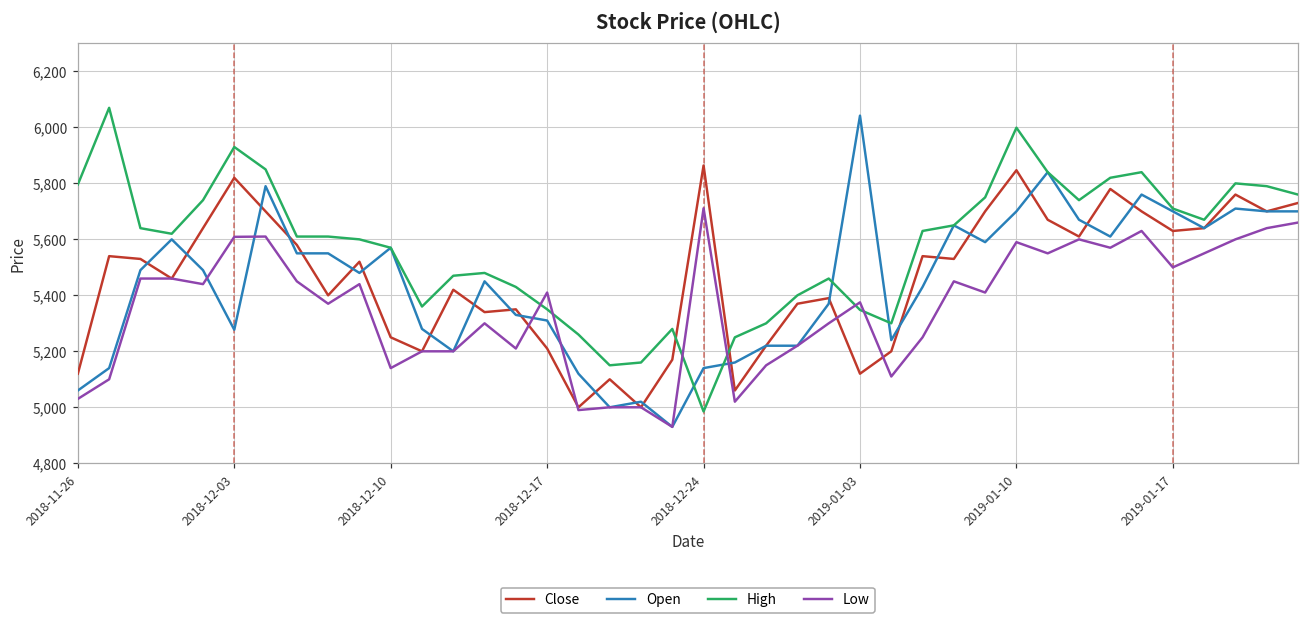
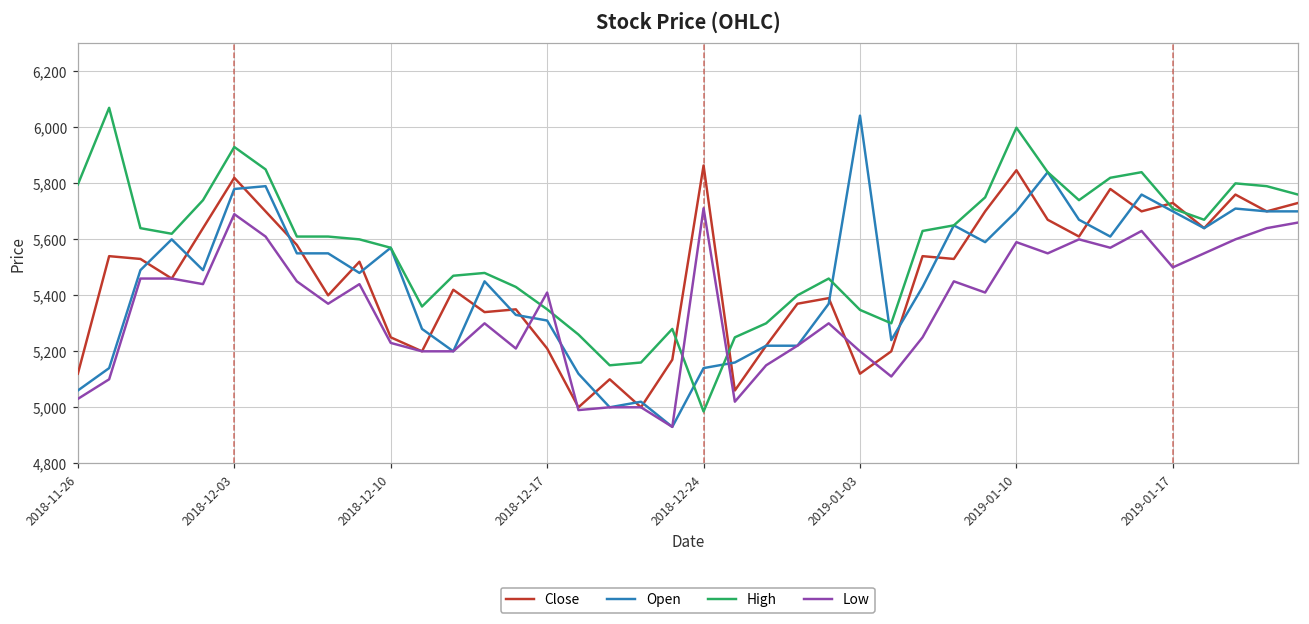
  {
    "Close": {
      "2018-11-26": "5,120",
      "2018-12-03": "5,820",
      "2018-12-10": "5,250",
      "2018-12-17": "5,210",
      "2018-12-24": "5,860",
      "2019-01-03": "5,120",
      "2019-01-10": "5,850",
-     "2019-01-17": "5,630"
+     "2019-01-17": "5,730"
    },
    "Open": {
      "2018-11-26": "5,060",
-     "2018-12-03": "5,280",
+     "2018-12-03": "5,780",
      "2018-12-17": "5,310",
      "2018-12-24": "5,140",
      "2019-01-03": "6,040",
      "2019-01-10": "5,700",
      "2019-01-17": "5,700"
    },
    "High": {
      "2018-11-26": "5,800",
      "2018-12-03": "5,930",
      "2018-12-17": "5,350",
      "2018-12-24": "4,990",
      "2019-01-03": "5,350",
      "2019-01-10": "6,000",
      "2019-01-17": "5,710"
    },
    "Low": {
      "2018-11-26": "5,030",
-     "2018-12-03": "5,610",
-     "2018-12-10": "5,140",
+     "2018-12-03": "5,690",
+     "2018-12-10": "5,230",
      "2018-12-17": "5,410",
      "2018-12-24": "5,710",
-     "2019-01-03": "5,380",
+     "2019-01-03": "5,200",
      "2019-01-10": "5,590",
      "2019-01-17": "5,500"
    }
  }
